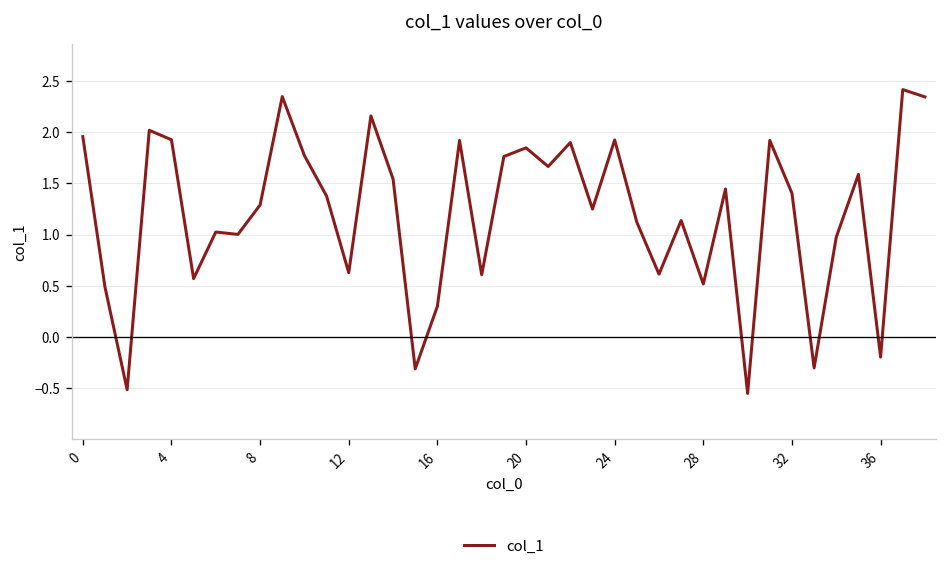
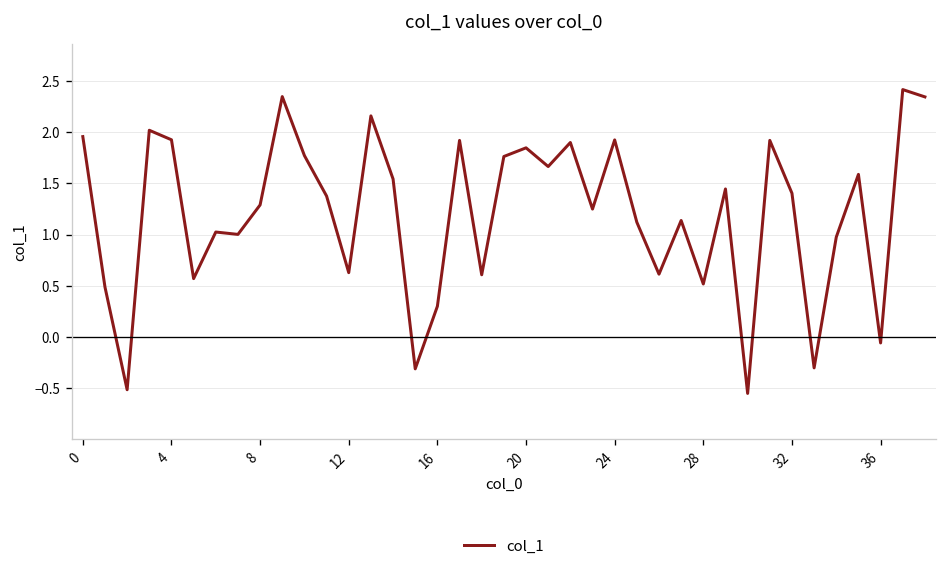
  {
    "0": 2.0,
    "4": 1.9,
    "8": 1.3,
    "12": 0.6,
    "16": 0.3,
    "20": 1.8,
    "24": 1.9,
    "28": 0.5,
    "32": 1.4,
-   "36": -0.2
+   "36": -0.1
  }
